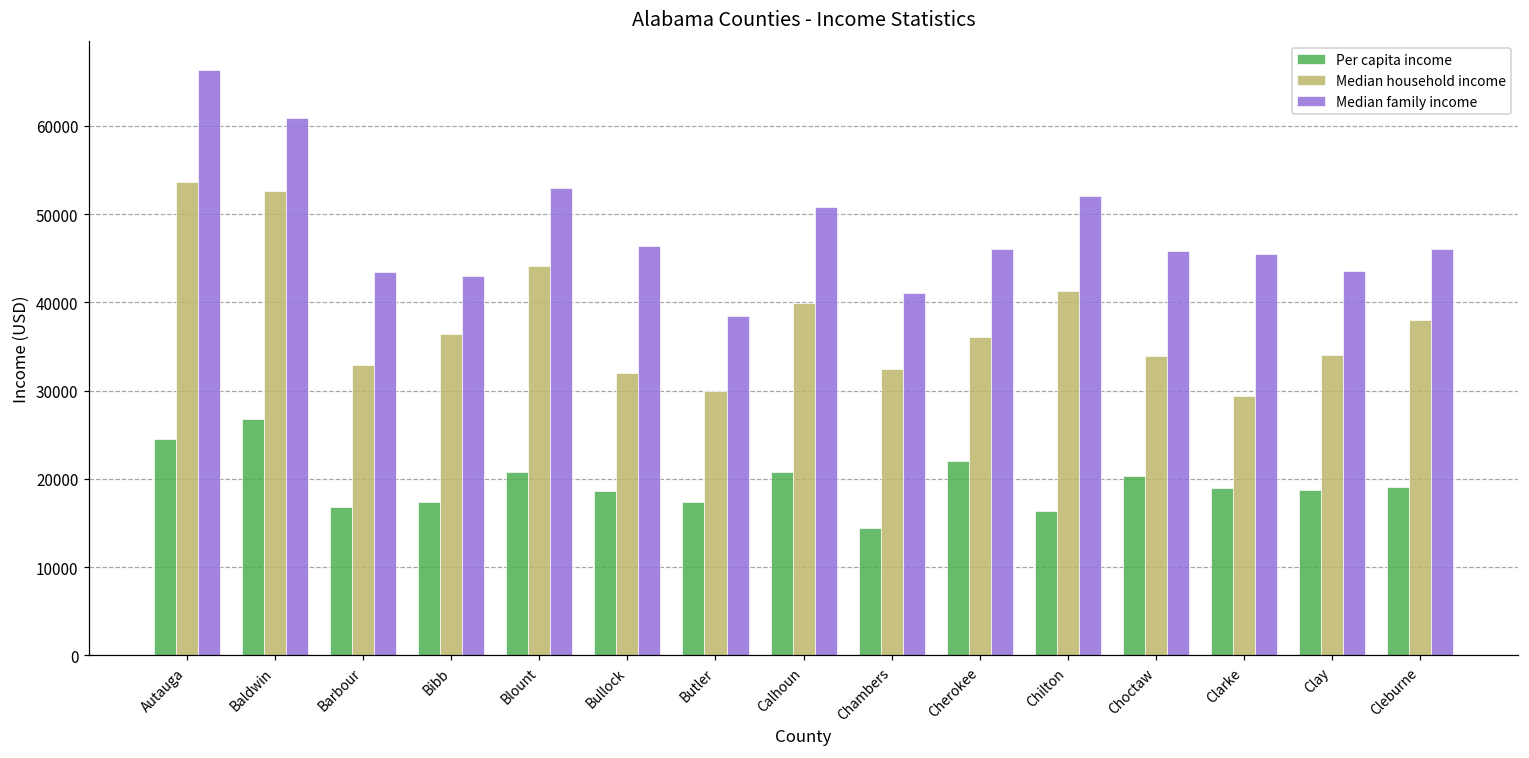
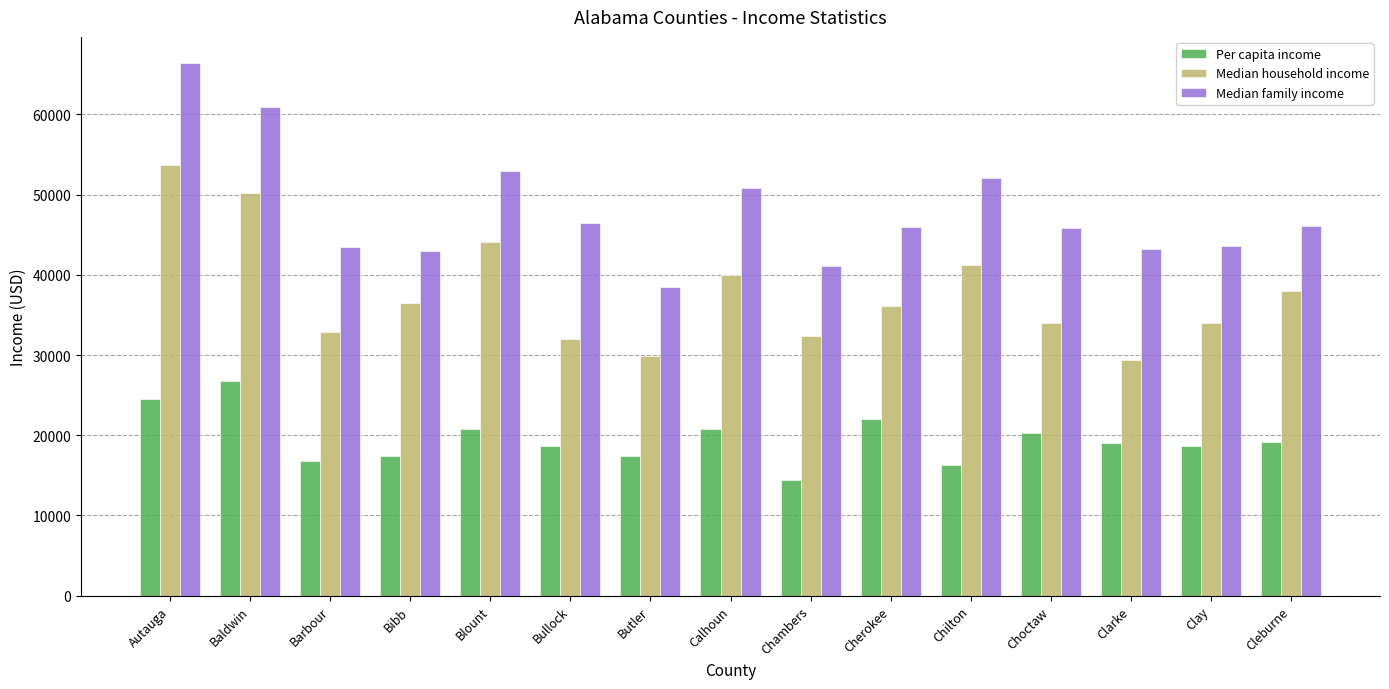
  {
    "Per capita income": {
      "Autauga": 25000,
      "Baldwin": 27000,
      "Barbour": 17000,
      "Bibb": 17000,
      "Blount": 21000,
      "Bullock": 19000,
      "Butler": 17000,
      "Calhoun": 21000,
      "Chambers": 14000,
      "Cherokee": 22000,
      "Chilton": 16000,
      "Choctaw": 20000,
      "Clarke": 19000,
      "Clay": 19000,
      "Cleburne": 19000
    },
    "Median household income": {
      "Autauga": 54000,
-     "Baldwin": 53000,
+     "Baldwin": 50000,
      "Barbour": 33000,
      "Bibb": 36000,
      "Blount": 44000,
      "Bullock": 32000,
      "Butler": 30000,
      "Calhoun": 40000,
      "Chambers": 32000,
      "Cherokee": 36000,
      "Chilton": 41000,
      "Choctaw": 34000,
      "Clarke": 29000,
      "Clay": 34000,
      "Cleburne": 38000
    },
    "Median family income": {
      "Autauga": 66000,
      "Baldwin": 61000,
      "Barbour": 43000,
      "Bibb": 43000,
      "Blount": 53000,
      "Bullock": 46000,
      "Butler": 39000,
      "Calhoun": 51000,
      "Chambers": 41000,
      "Cherokee": 46000,
      "Chilton": 52000,
      "Choctaw": 46000,
-     "Clarke": 46000,
+     "Clarke": 43000,
      "Clay": 44000,
      "Cleburne": 46000
    }
  }
